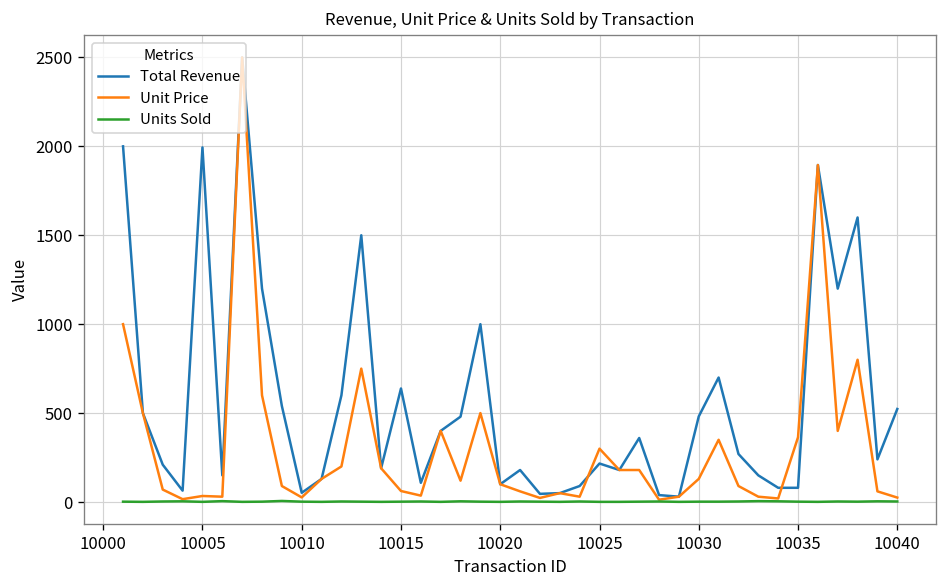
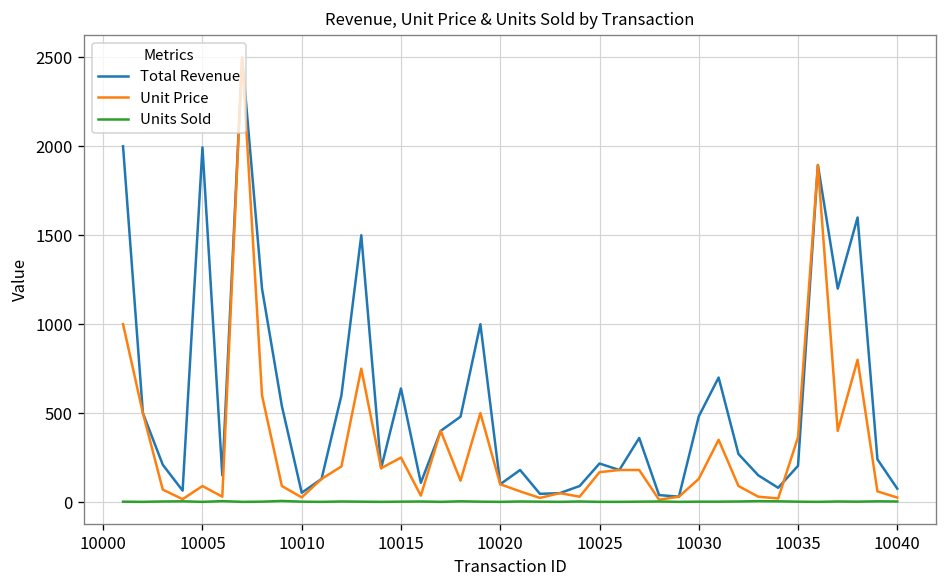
  {
    "Total Revenue": {
      "10005": 1990,
      "10010": 50,
      "10015": 640,
      "10025": 220,
      "10030": 480,
-     "10035": 80,
-     "10040": 520
+     "10035": 200,
+     "10040": 70
    },
    "Unit Price": {
-     "10005": 30,
+     "10005": 90,
      "10010": 30,
-     "10015": 60,
-     "10025": 300,
+     "10015": 250,
+     "10025": 170,
      "10030": 130,
      "10035": 360,
      "10040": 20
    },
    "Units Sold": {
      "10005": 0,
      "10010": 0,
      "10015": 0,
      "10020": 0,
      "10025": 0,
      "10030": 0,
      "10035": 0,
      "10040": 0
    }
  }
